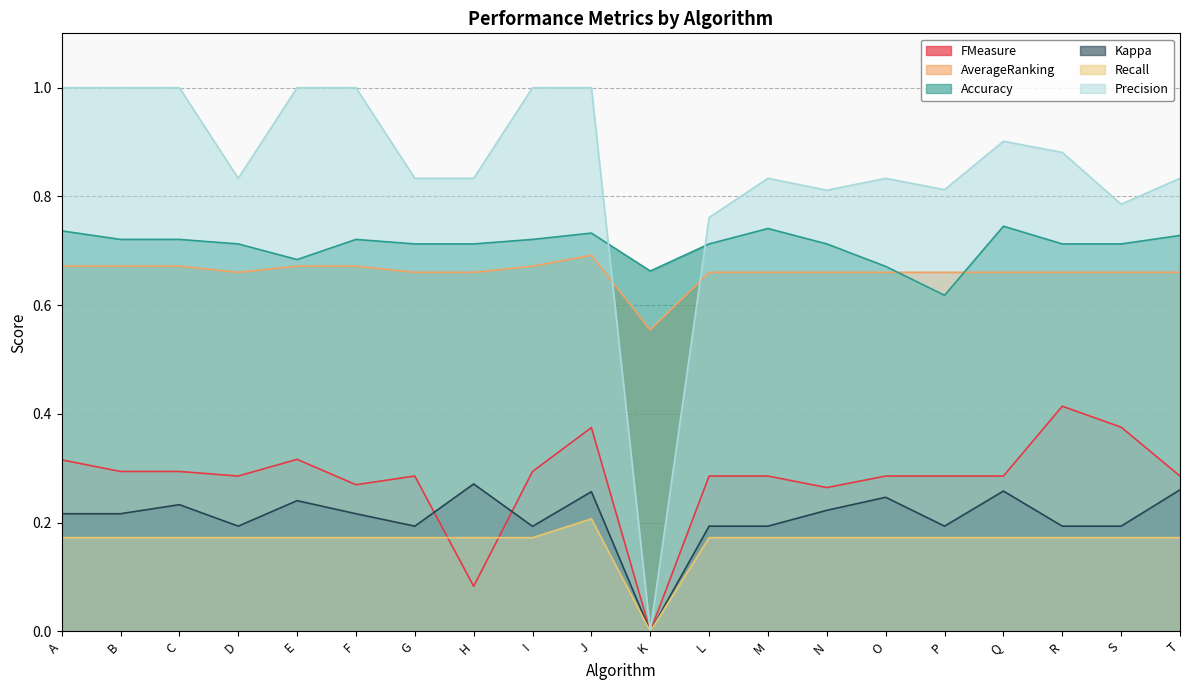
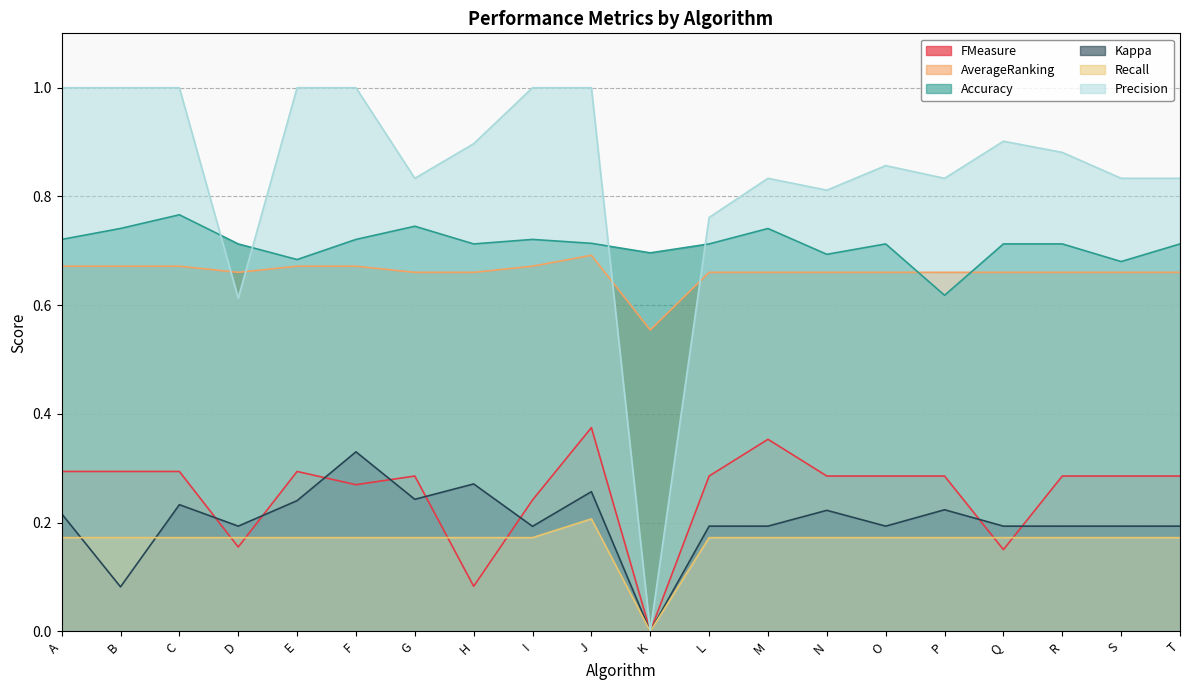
  {
    "FMeasure": {
-     "A": 0.32,
+     "A": 0.29,
      "B": 0.29,
      "C": 0.29,
-     "D": 0.29,
-     "E": 0.32,
+     "D": 0.16,
+     "E": 0.29,
      "F": 0.27,
      "G": 0.29,
      "H": 0.08,
-     "I": 0.29,
+     "I": 0.24,
      "J": 0.37,
      "L": 0.29,
-     "M": 0.29,
-     "N": 0.26,
+     "M": 0.35,
+     "N": 0.29,
      "O": 0.29,
      "P": 0.29,
-     "Q": 0.29,
-     "R": 0.41,
-     "S": 0.38,
+     "Q": 0.15,
+     "R": 0.29,
+     "S": 0.29,
      "T": 0.29
    },
    "Accuracy": {
-     "A": 0.74,
-     "B": 0.72,
-     "C": 0.72,
+     "A": 0.72,
+     "B": 0.74,
+     "C": 0.77,
      "D": 0.71,
      "E": 0.68,
      "F": 0.72,
-     "G": 0.71,
+     "G": 0.75,
      "H": 0.71,
      "I": 0.72,
-     "J": 0.73,
-     "K": 0.66,
+     "J": 0.71,
+     "K": 0.70,
      "L": 0.71,
      "M": 0.74,
-     "N": 0.71,
-     "O": 0.67,
+     "N": 0.69,
+     "O": 0.71,
      "P": 0.62,
-     "Q": 0.75,
+     "Q": 0.71,
      "R": 0.71,
-     "S": 0.71,
-     "T": 0.73
+     "S": 0.68,
+     "T": 0.71
    },
    "Kappa": {
      "A": 0.22,
-     "B": 0.22,
+     "B": 0.08,
      "C": 0.23,
      "D": 0.19,
      "E": 0.24,
-     "F": 0.22,
-     "G": 0.19,
+     "F": 0.33,
+     "G": 0.24,
      "H": 0.27,
      "I": 0.19,
      "J": 0.26,
      "L": 0.19,
      "M": 0.19,
      "N": 0.22,
-     "O": 0.25,
-     "P": 0.19,
-     "Q": 0.26,
+     "O": 0.19,
+     "P": 0.22,
+     "Q": 0.19,
      "R": 0.19,
      "S": 0.19,
-     "T": 0.26
+     "T": 0.19
    },
    "Precision": {
      "A": 1.00,
      "B": 1.00,
      "C": 1.00,
-     "D": 0.83,
+     "D": 0.61,
      "E": 1.00,
      "F": 1.00,
      "G": 0.83,
-     "H": 0.83,
+     "H": 0.90,
      "I": 1.00,
      "J": 1.00,
      "L": 0.76,
      "M": 0.83,
      "N": 0.81,
-     "O": 0.83,
-     "P": 0.81,
+     "O": 0.86,
+     "P": 0.83,
      "Q": 0.90,
      "R": 0.88,
-     "S": 0.79,
+     "S": 0.83,
      "T": 0.83
    }
  }
